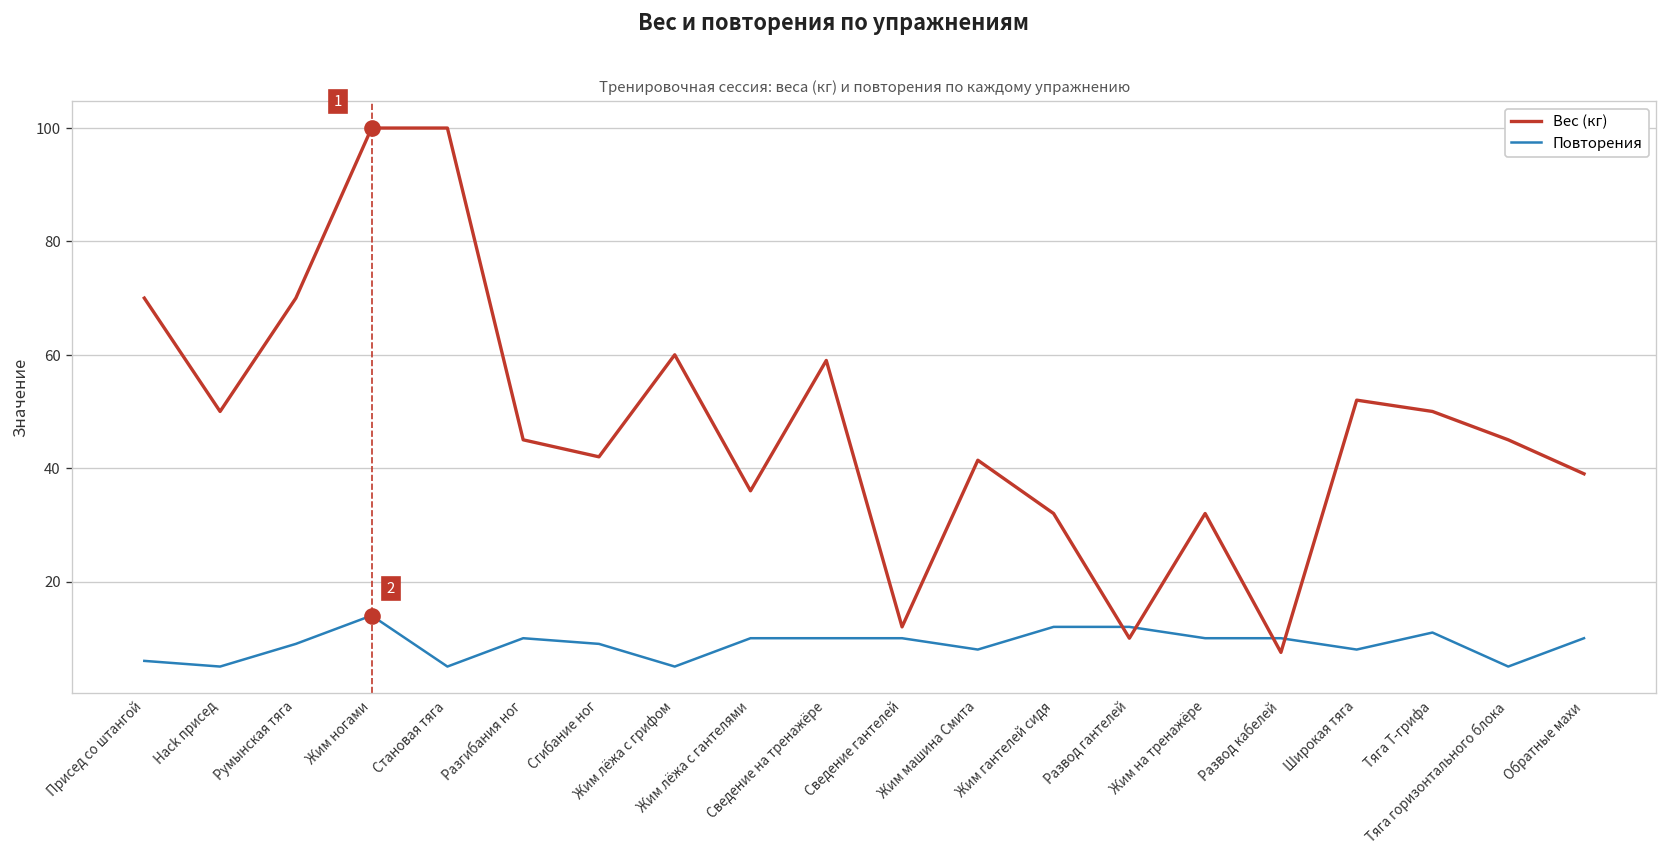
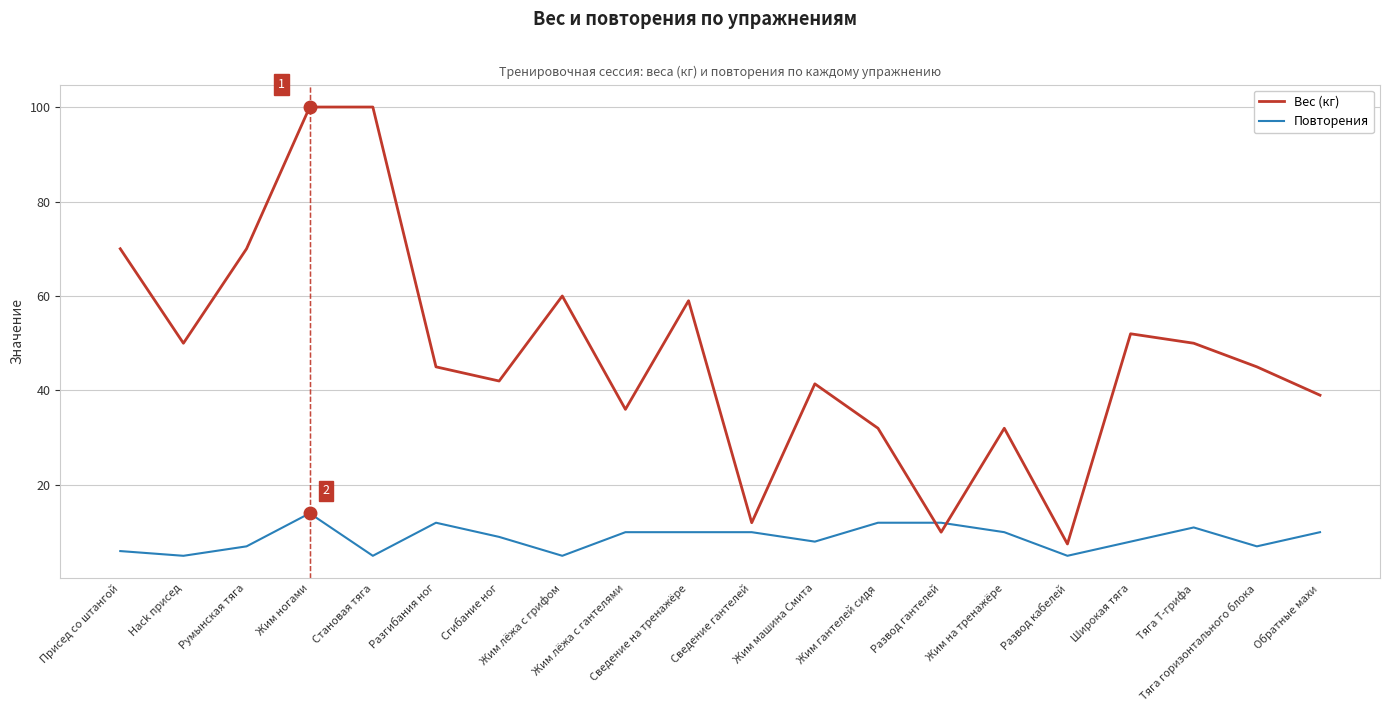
  {
    "Повторения": {
      "Присед со штангой": 6,
      "Hack присед": 5,
-     "Румынская тяга": 9,
+     "Румынская тяга": 7,
      "Становая тяга": 5,
-     "Разгибания ног": 10,
+     "Разгибания ног": 12,
      "Сгибание ног": 9,
      "Жим лёжа с грифом": 5,
      "Жим лёжа с гантелями": 10,
      "Сведение на тренажёре": 10,
      "Сведение гантелей": 10,
      "Жим машина Смита": 8,
      "Жим гантелей сидя": 12,
      "Развод гантелей": 12,
      "Жим на тренажёре": 10,
-     "Развод кабелей": 10,
+     "Развод кабелей": 5,
      "Широкая тяга": 8,
      "Тяга Т-грифа": 11,
-     "Тяга горизонтального блока": 5,
+     "Тяга горизонтального блока": 7,
      "Обратные махи": 10
    }
  }
